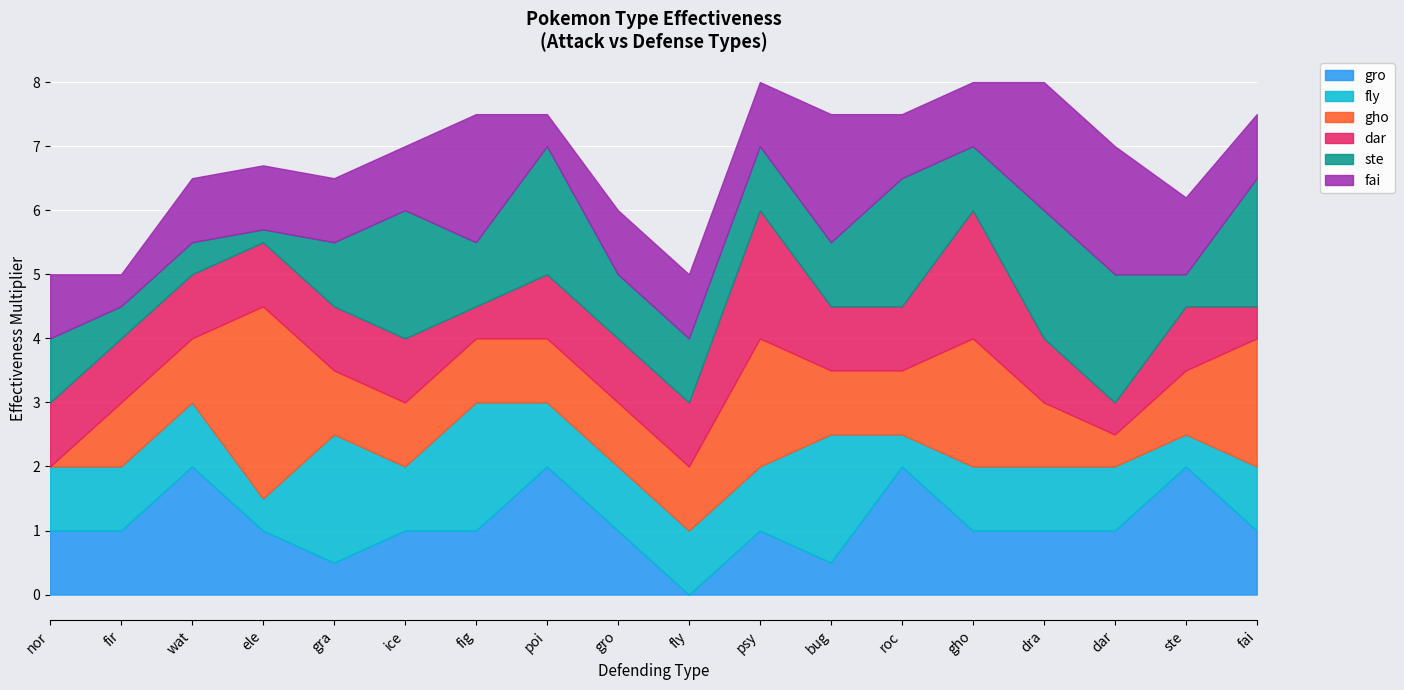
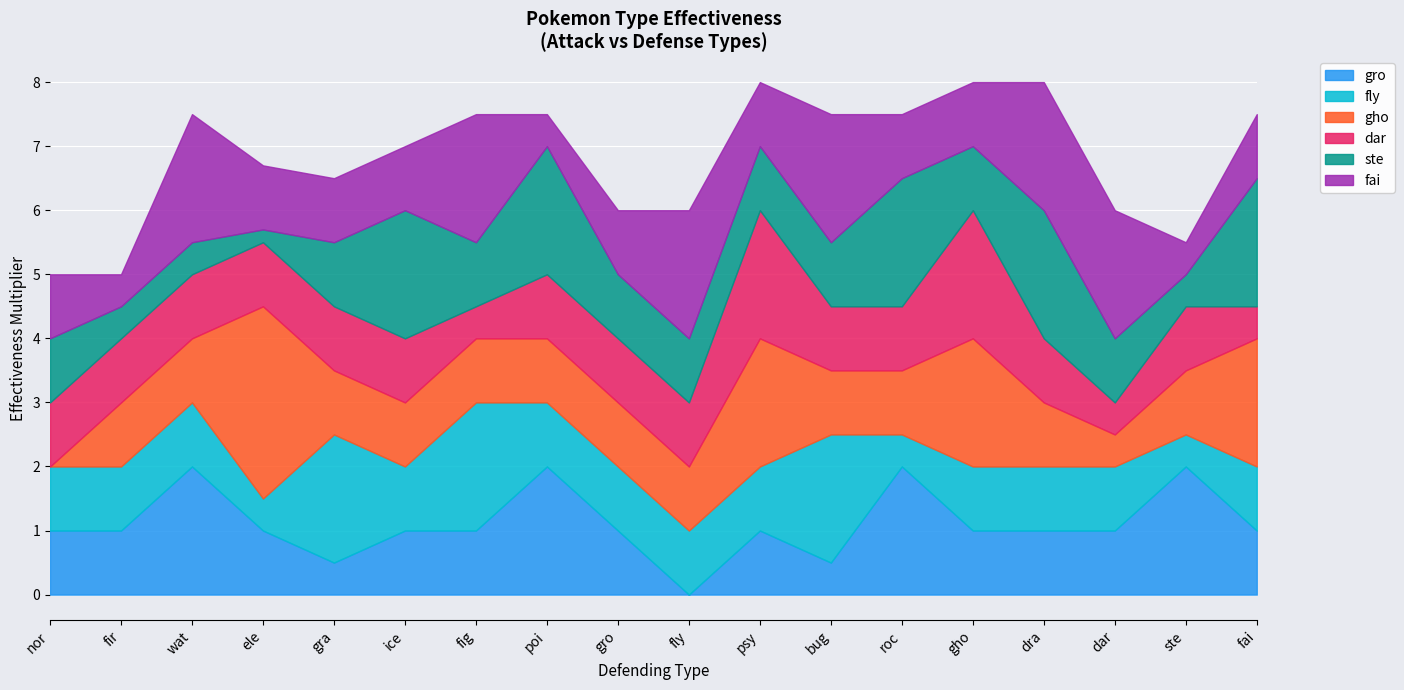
  {
    "gho": {
      "fir": 1.0,
      "wat": 1.0,
      "ele": 3.0,
      "gra": 1.0,
      "ice": 1.0,
      "fig": 1.0,
      "poi": 1.0,
      "gro": 1.0,
      "fly": 1.0,
      "psy": 2.0,
      "bug": 1.0,
      "roc": 1.0,
      "gho": 2.0,
      "dra": 1.0,
      "dar": 0.5,
      "ste": 1.0,
      "fai": 2.0
    },
    "dar": {
      "nor": 1.0,
      "fir": 1.0,
      "wat": 1.0,
      "ele": 1.0,
      "gra": 1.0,
      "ice": 1.0,
      "fig": 0.5,
      "poi": 1.0,
      "gro": 1.0,
      "fly": 1.0,
      "psy": 2.0,
      "bug": 1.0,
      "roc": 1.0,
      "gho": 2.0,
      "dra": 1.0,
      "dar": 0.5,
      "ste": 1.0,
      "fai": 0.5
    },
    "ste": {
      "nor": 1,
      "fir": 0.5,
      "wat": 0.5,
      "ele": 0.2,
      "gra": 1,
      "ice": 2,
      "fig": 1,
      "poi": 2,
      "gro": 1,
      "fly": 1,
      "psy": 1,
      "bug": 1,
      "roc": 2,
      "gho": 1,
      "dra": 2,
-     "dar": 2,
+     "dar": 1,
      "ste": 0.5,
      "fai": 2
    },
    "fai": {
      "nor": 1.0,
      "fir": 0.5,
-     "wat": 1,
+     "wat": 2,
      "ele": 1.0,
      "gra": 1.0,
      "ice": 1.0,
      "fig": 2.0,
      "poi": 0.5,
      "gro": 1.0,
-     "fly": 1,
+     "fly": 2,
      "psy": 1.0,
      "bug": 2.0,
      "roc": 1.0,
      "gho": 1.0,
      "dra": 2.0,
      "dar": 2.0,
-     "ste": 1.2,
+     "ste": 0.5,
      "fai": 1.0
    }
  }
